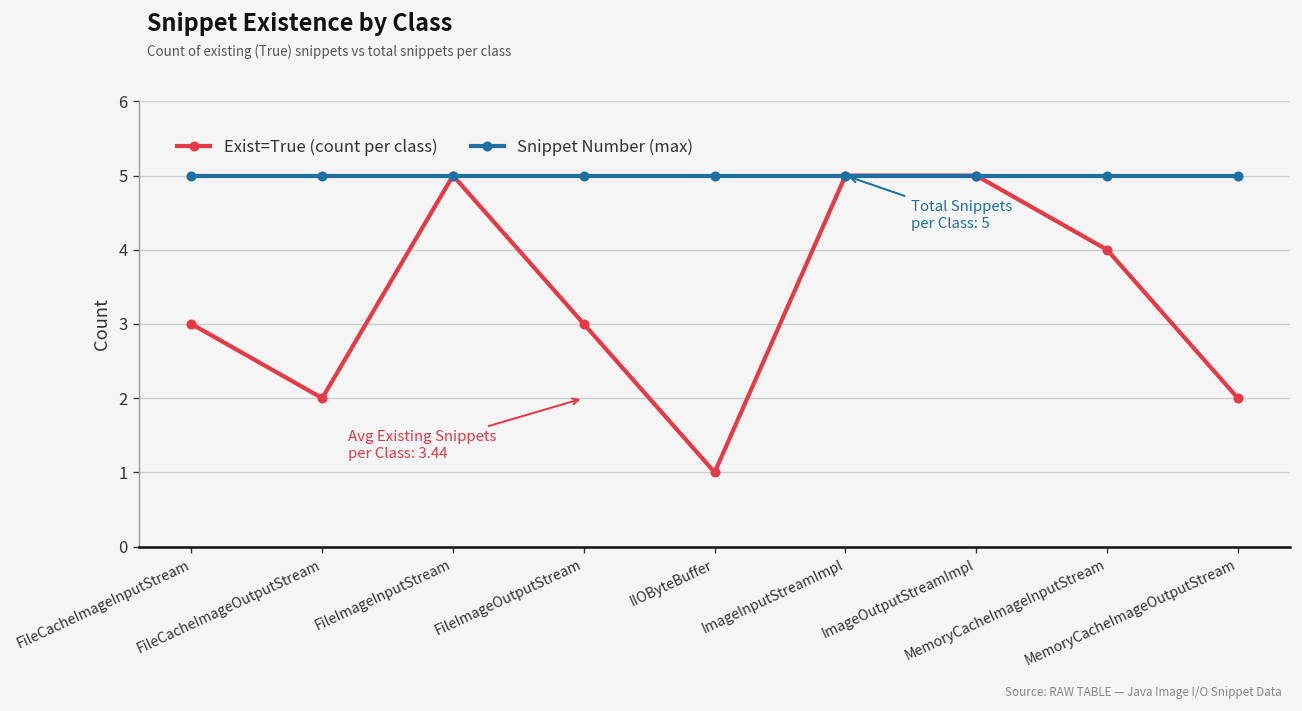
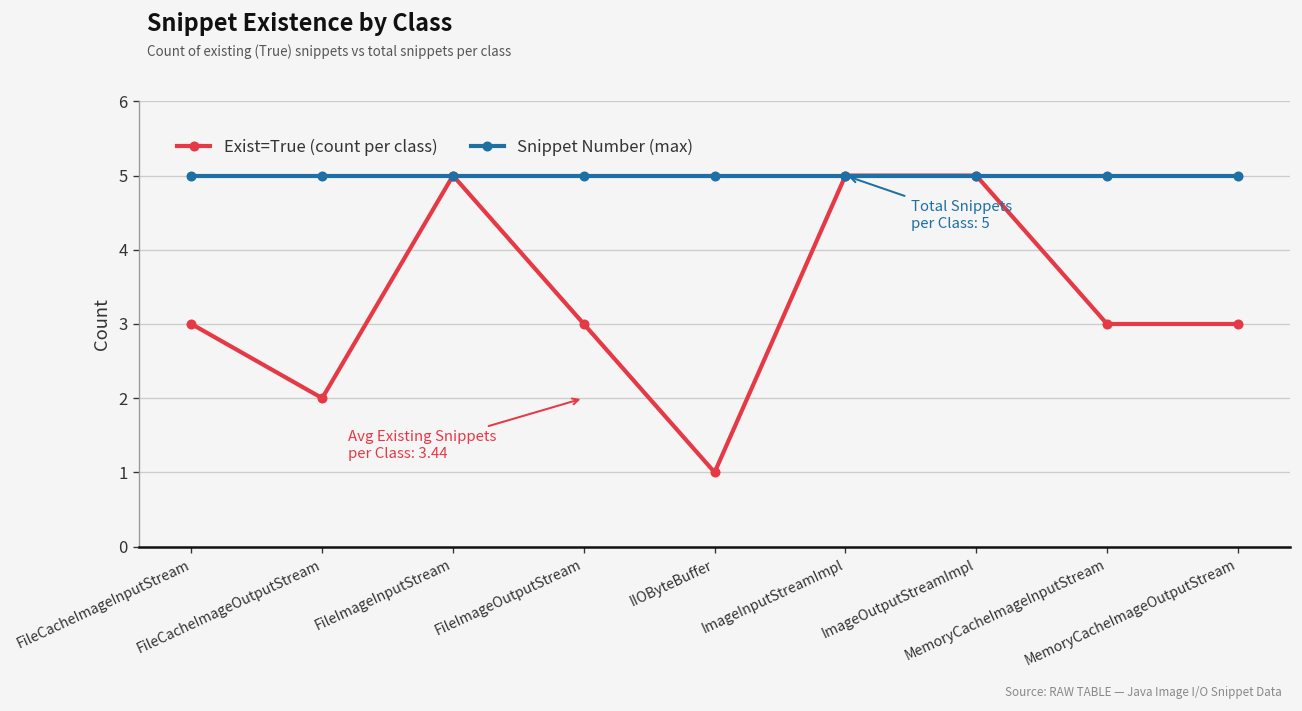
  {
    "Exist=True (count per class)": {
      "FileCacheImageInputStream": 3,
      "FileImageOutputStream": 3,
      "IIOByteBuffer": 1,
-     "MemoryCacheImageInputStream": 4,
-     "MemoryCacheImageOutputStream": 2
+     "MemoryCacheImageInputStream": 3,
+     "MemoryCacheImageOutputStream": 3
    },
    "Snippet Number (max)": {
      "FileCacheImageInputStream": 5,
      "FileCacheImageOutputStream": 5,
      "FileImageOutputStream": 5,
      "IIOByteBuffer": 5,
      "MemoryCacheImageInputStream": 5,
      "MemoryCacheImageOutputStream": 5
    }
  }
